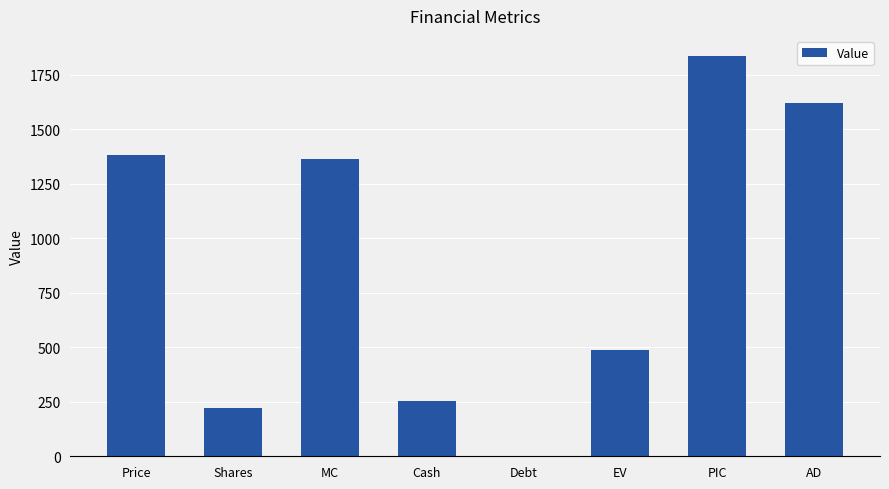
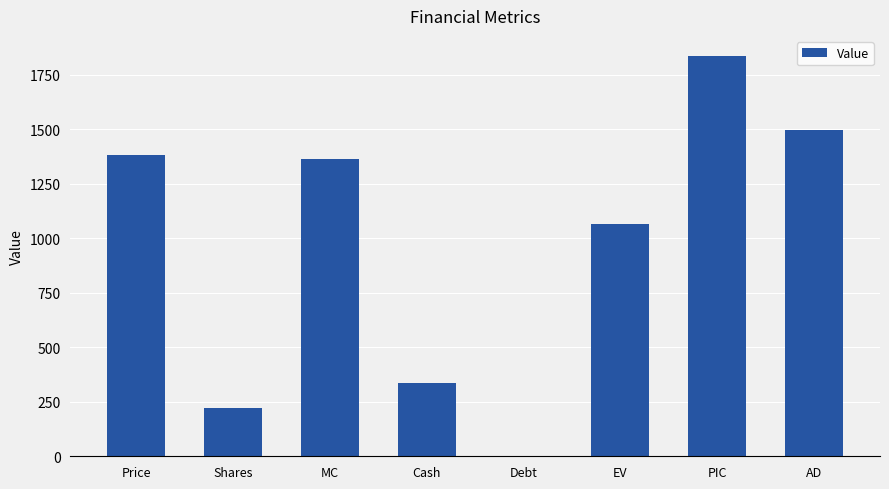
  {
    "Price": 1380,
    "Shares": 220,
    "MC": 1360,
-   "Cash": 250,
+   "Cash": 340,
    "Debt": 0,
-   "EV": 490,
+   "EV": 1070,
    "PIC": 1840,
-   "AD": 1620
+   "AD": 1500
  }
